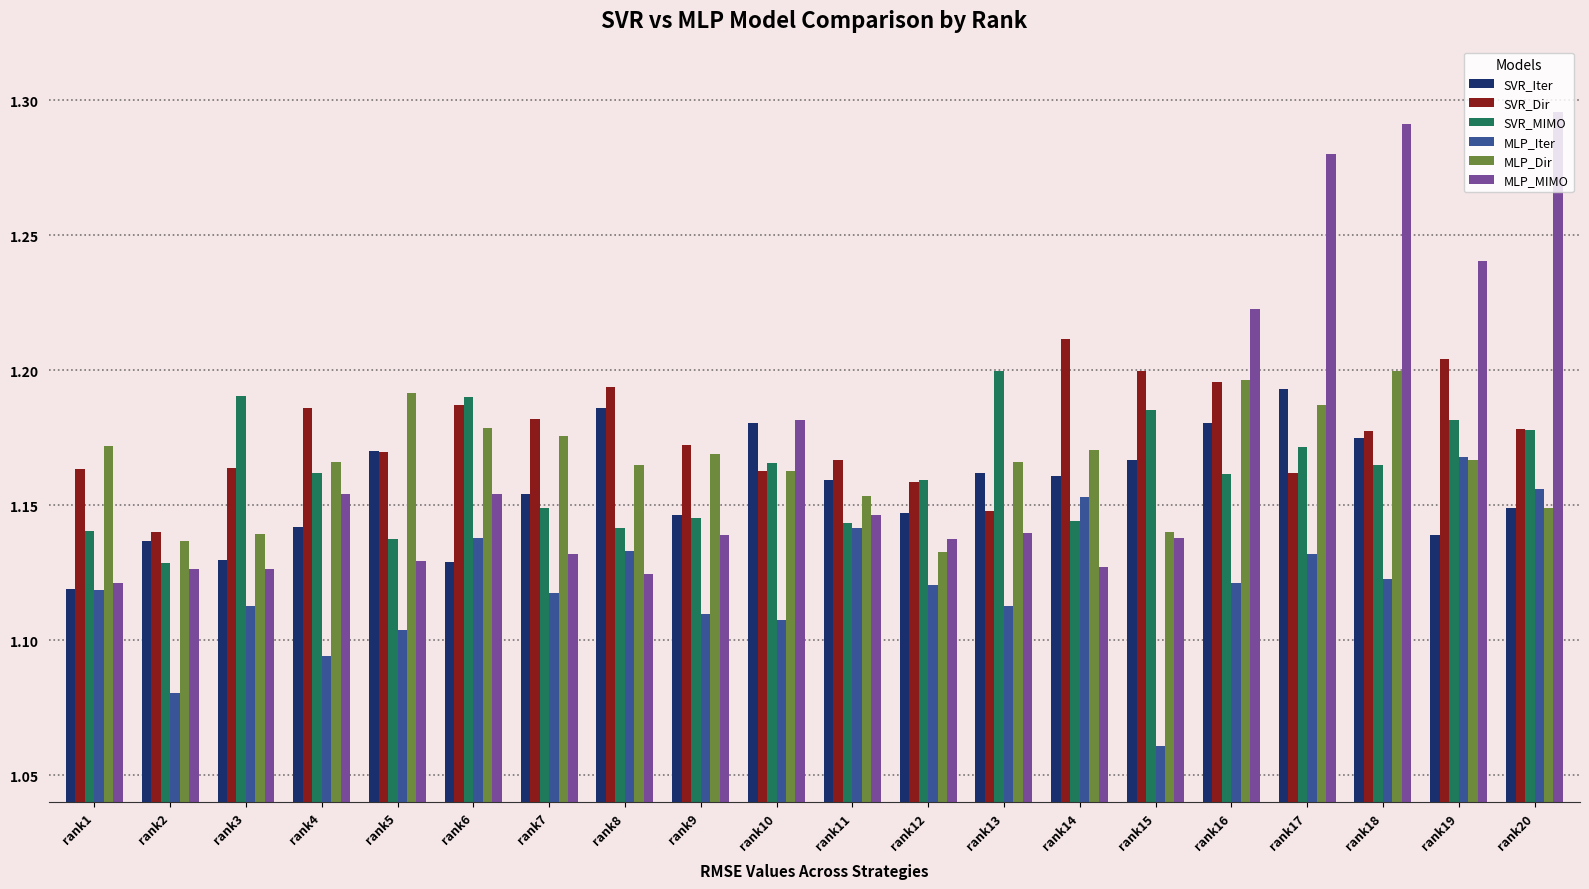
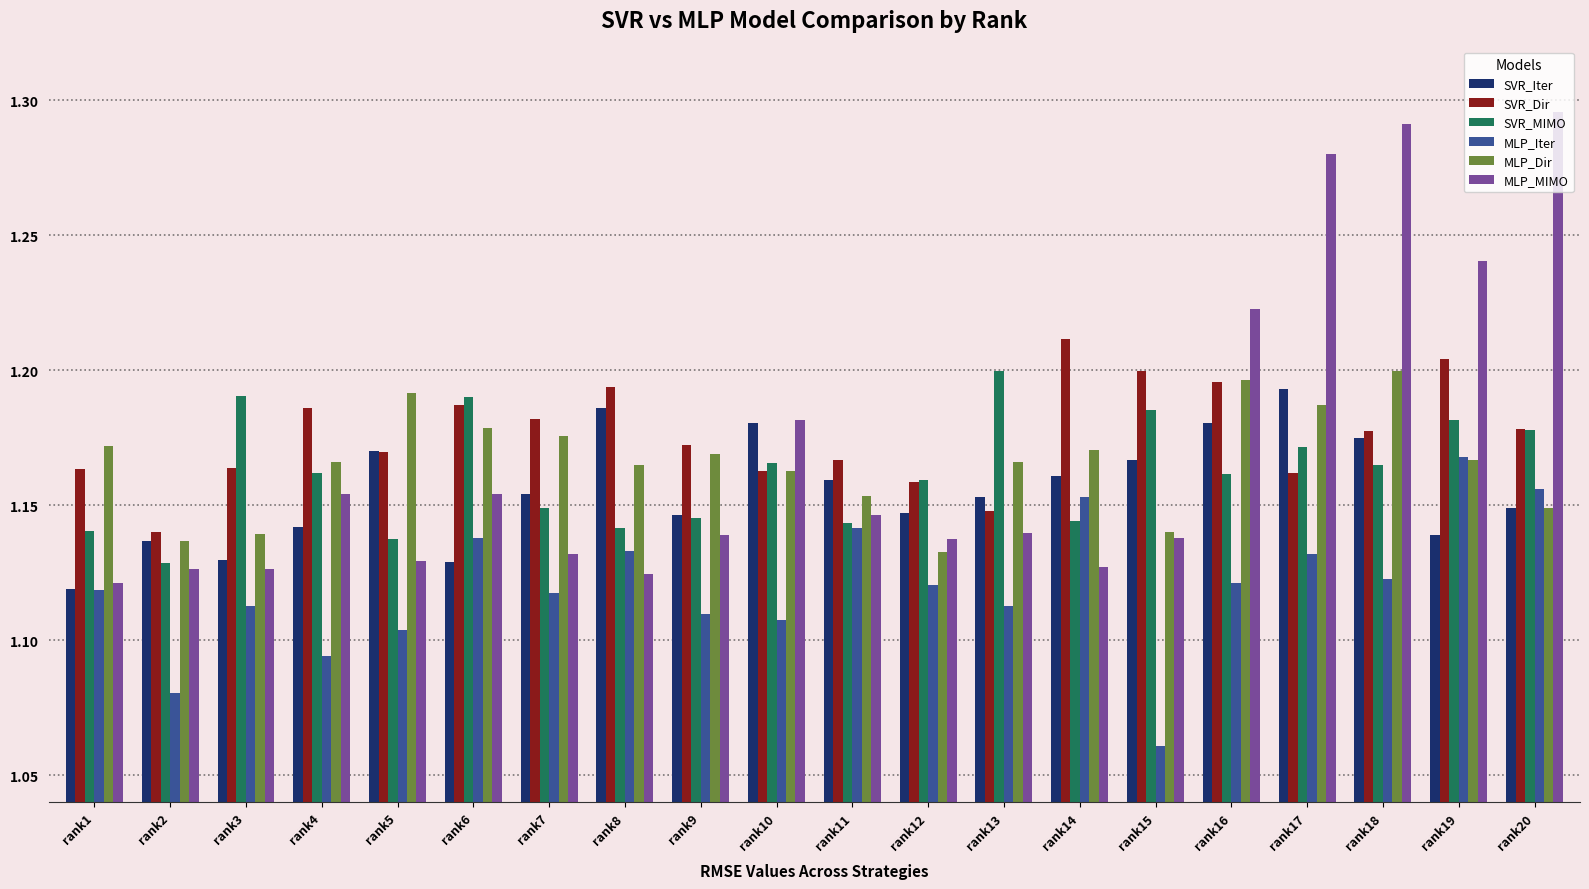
  {
    "SVR_Iter": {
      "rank1": 1.119,
      "rank2": 1.137,
      "rank3": 1.130,
      "rank4": 1.142,
      "rank5": 1.170,
      "rank6": 1.129,
      "rank7": 1.154,
      "rank8": 1.186,
      "rank9": 1.146,
      "rank10": 1.180,
      "rank11": 1.159,
      "rank12": 1.147,
-     "rank13": 1.162,
+     "rank13": 1.153,
      "rank14": 1.161,
      "rank15": 1.167,
      "rank16": 1.180,
      "rank17": 1.193,
      "rank18": 1.175,
      "rank19": 1.139,
      "rank20": 1.149
    },
    "SVR_Dir": {
      "rank1": 1.163,
      "rank2": 1.140,
      "rank3": 1.164,
      "rank4": 1.186,
      "rank5": 1.170,
      "rank6": 1.187,
      "rank7": 1.182,
      "rank8": 1.194,
      "rank9": 1.172,
      "rank10": 1.163,
      "rank11": 1.167,
      "rank12": 1.159,
      "rank13": 1.148,
      "rank14": 1.212,
      "rank15": 1.200,
      "rank16": 1.196,
      "rank17": 1.162,
      "rank18": 1.177,
      "rank19": 1.204,
      "rank20": 1.178
    },
    "SVR_MIMO": {
      "rank1": 1.141,
      "rank2": 1.128,
      "rank3": 1.190,
      "rank4": 1.162,
      "rank5": 1.138,
      "rank6": 1.190,
      "rank7": 1.149,
      "rank8": 1.141,
      "rank9": 1.145,
      "rank10": 1.166,
      "rank11": 1.144,
      "rank12": 1.160,
      "rank13": 1.200,
      "rank14": 1.144,
      "rank15": 1.185,
      "rank16": 1.162,
      "rank17": 1.172,
      "rank18": 1.165,
      "rank19": 1.182,
      "rank20": 1.178
    },
    "MLP_Iter": {
      "rank1": 1.119,
      "rank2": 1.080,
      "rank3": 1.113,
      "rank4": 1.094,
      "rank5": 1.104,
      "rank6": 1.138,
      "rank7": 1.118,
      "rank8": 1.133,
      "rank9": 1.110,
      "rank10": 1.107,
      "rank11": 1.141,
      "rank12": 1.120,
      "rank13": 1.113,
      "rank14": 1.153,
      "rank15": 1.061,
      "rank16": 1.121,
      "rank17": 1.132,
      "rank18": 1.123,
      "rank19": 1.168,
      "rank20": 1.156
    },
    "MLP_Dir": {
      "rank1": 1.172,
      "rank2": 1.137,
      "rank3": 1.139,
      "rank4": 1.166,
      "rank5": 1.192,
      "rank6": 1.179,
      "rank7": 1.176,
      "rank8": 1.165,
      "rank9": 1.169,
      "rank10": 1.163,
      "rank11": 1.153,
      "rank12": 1.133,
      "rank13": 1.166,
      "rank14": 1.171,
      "rank15": 1.140,
      "rank16": 1.197,
      "rank17": 1.187,
      "rank18": 1.200,
      "rank19": 1.167,
      "rank20": 1.149
    },
    "MLP_MIMO": {
      "rank1": 1.121,
      "rank2": 1.126,
      "rank3": 1.127,
      "rank4": 1.154,
      "rank5": 1.129,
      "rank6": 1.154,
      "rank7": 1.132,
      "rank8": 1.125,
      "rank9": 1.139,
      "rank10": 1.182,
      "rank11": 1.146,
      "rank12": 1.137,
      "rank13": 1.140,
      "rank14": 1.127,
      "rank15": 1.138,
      "rank16": 1.223,
      "rank17": 1.280,
      "rank18": 1.291,
      "rank19": 1.240
    }
  }
